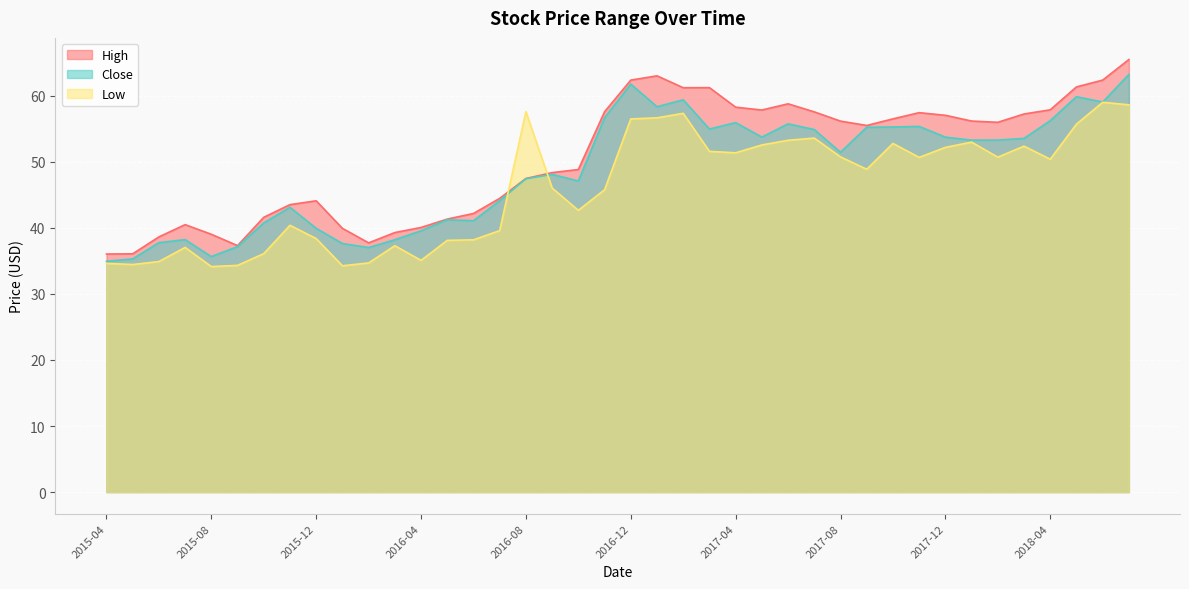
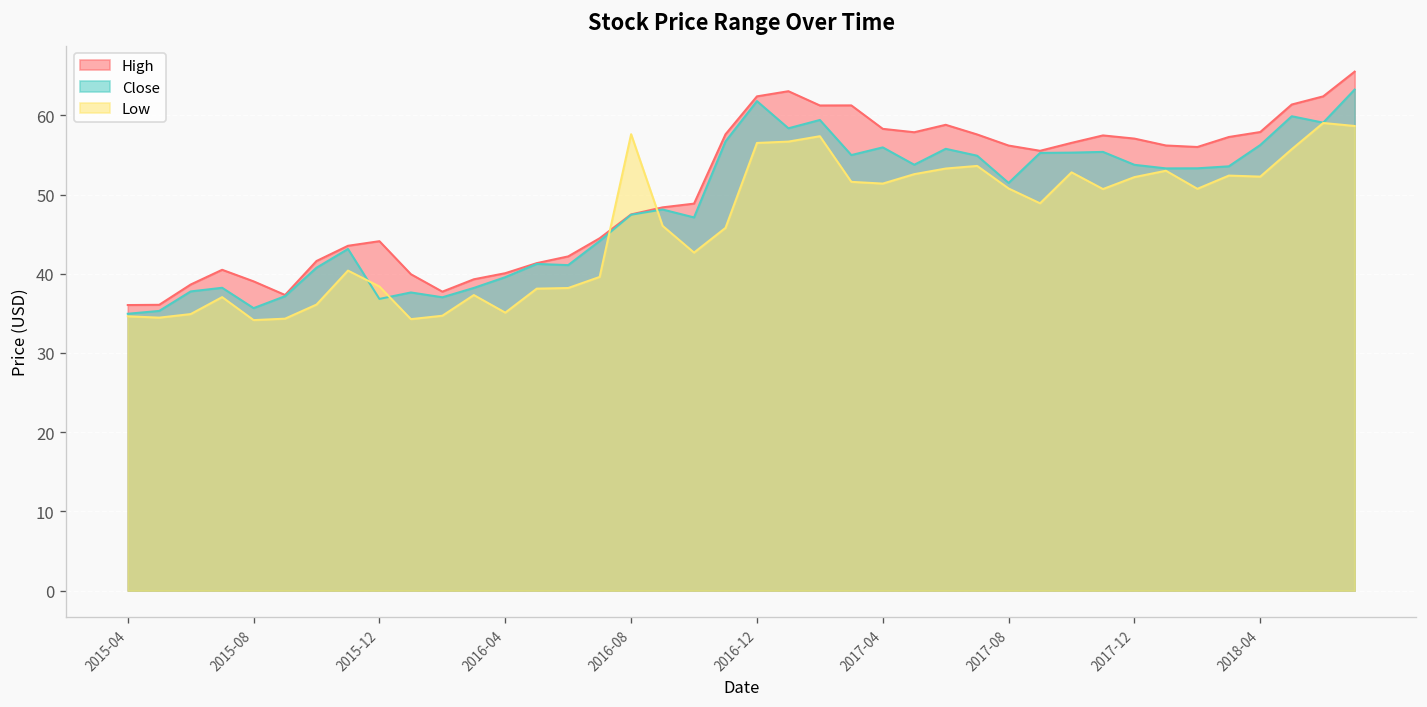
  {
    "High": {
      "2015-04": 36,
      "2015-08": 39,
      "2015-12": 44,
      "2016-04": 40,
      "2016-12": 62,
      "2017-04": 58,
      "2017-08": 56,
      "2017-12": 57,
      "2018-04": 58
    },
    "Close": {
      "2015-08": 36,
-     "2015-12": 40,
+     "2015-12": 37,
      "2016-04": 40,
      "2016-12": 62,
      "2017-04": 56,
      "2017-08": 51,
      "2017-12": 54,
      "2018-04": 56
    },
    "Low": {
      "2015-08": 34,
      "2015-12": 38,
      "2016-04": 35,
      "2016-08": 58,
      "2016-12": 57,
      "2017-04": 51,
      "2017-08": 51,
      "2017-12": 52,
-     "2018-04": 50
+     "2018-04": 52
    }
  }
